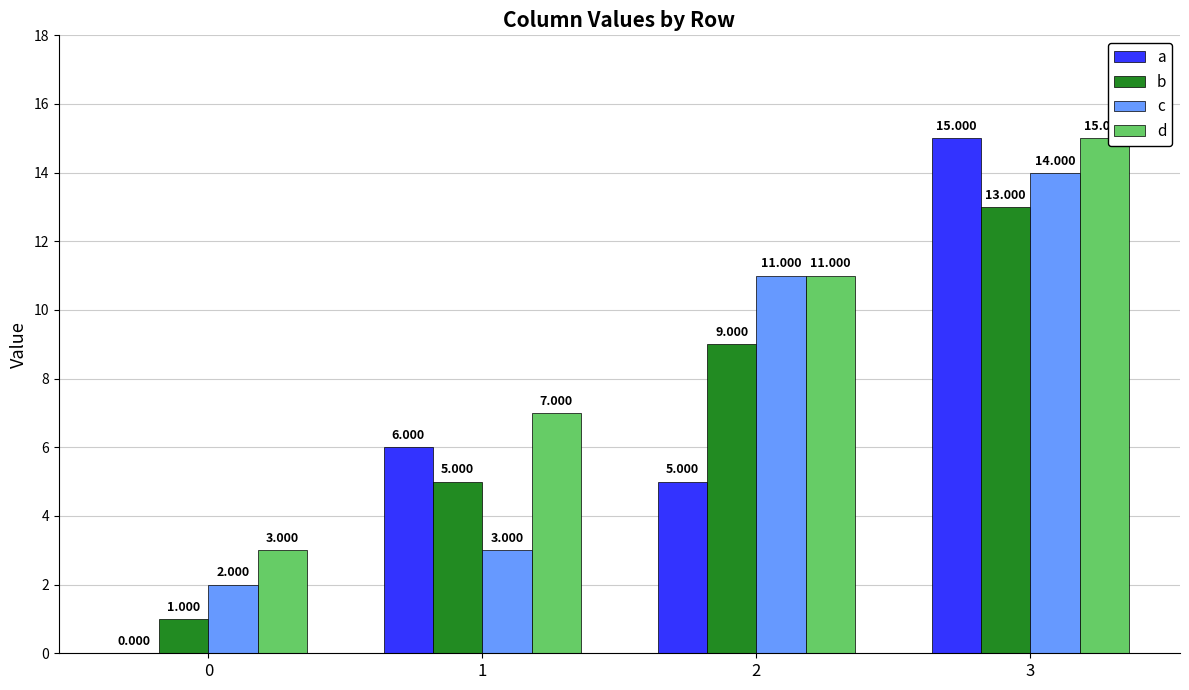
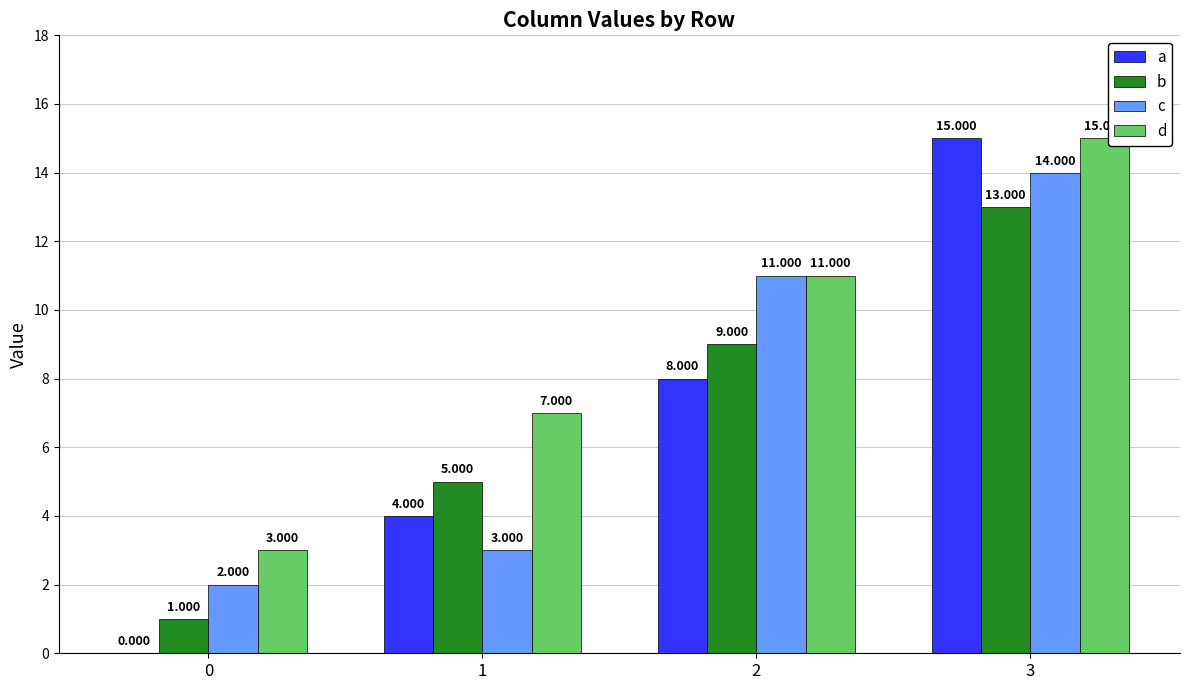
  {
    "a": {
      "0": 0.000,
-     "1": 6.000,
-     "2": 5.000,
+     "1": 4.000,
+     "2": 8.000,
      "3": 15.000
    },
    "b": {
      "0": 1.000,
      "1": 5.000,
      "2": 9.000,
      "3": 13.000
    },
    "c": {
      "0": 2.000,
      "1": 3.000,
      "2": 11.000,
      "3": 14.000
    },
    "d": {
      "0": 3.000,
      "1": 7.000,
      "2": 11.000
    }
  }
